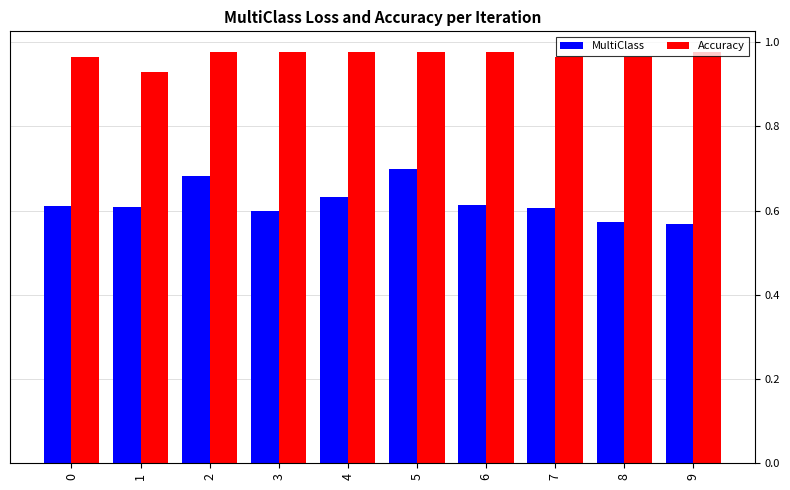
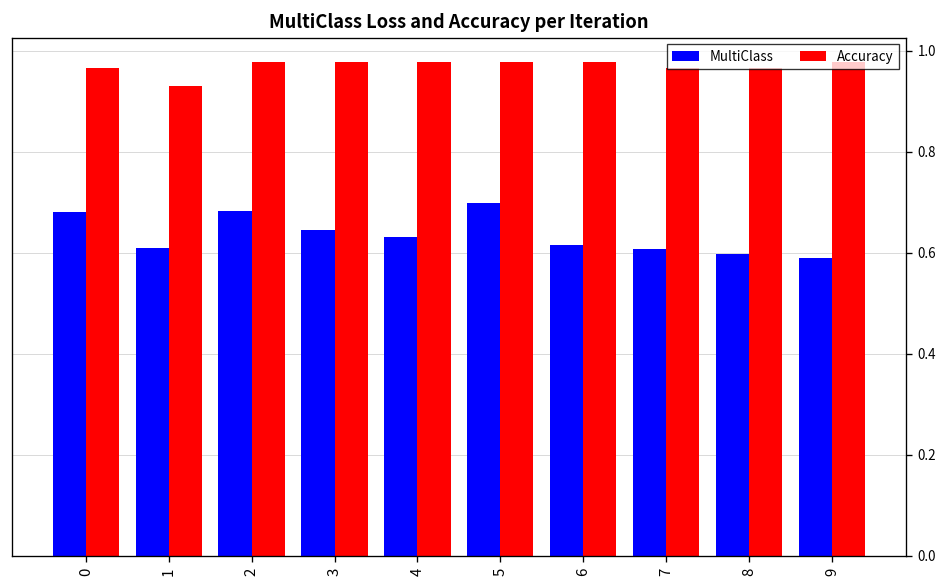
  {
    "MultiClass": {
-     "0": 0.61,
+     "0": 0.68,
      "1": 0.61,
      "2": 0.68,
-     "3": 0.60,
+     "3": 0.64,
      "4": 0.63,
      "5": 0.70,
      "6": 0.61,
      "7": 0.61,
-     "8": 0.57,
-     "9": 0.57
+     "8": 0.60,
+     "9": 0.59
    },
    "Accuracy": {
      "0": 0.97,
      "1": 0.93,
      "2": 0.98,
      "3": 0.98,
      "4": 0.98,
      "5": 0.98,
      "6": 0.98,
      "7": 0.97,
      "8": 0.97
    }
  }
